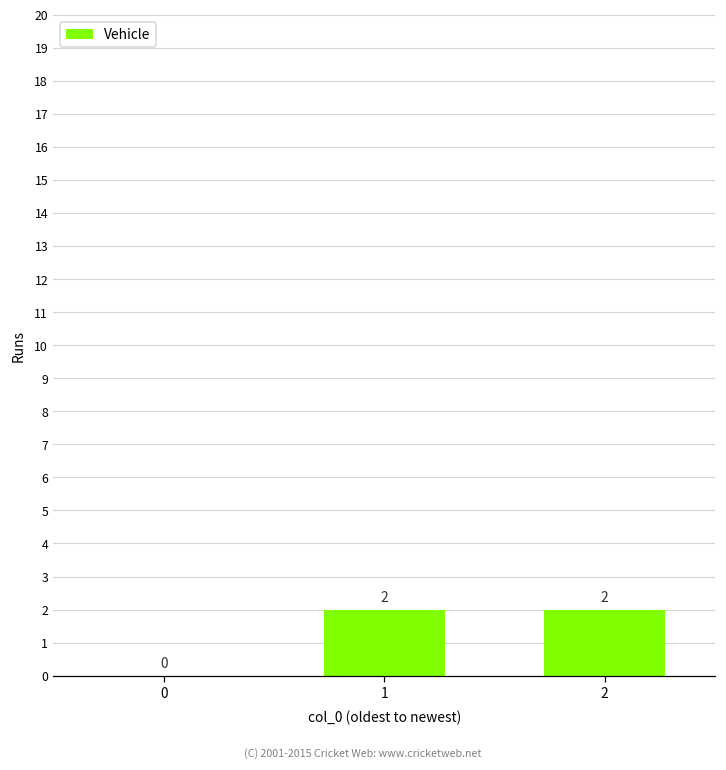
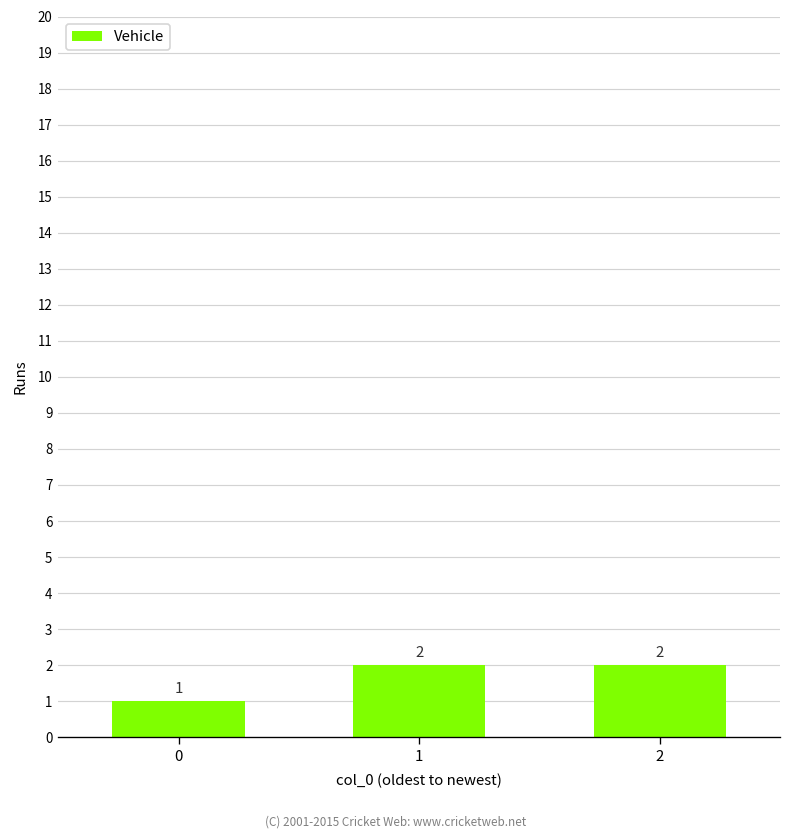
  {
-   "0": 0,
+   "0": 1,
    "1": 2,
    "2": 2
  }
